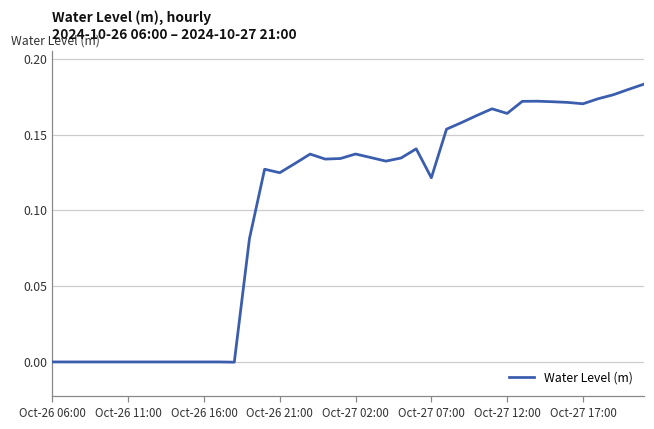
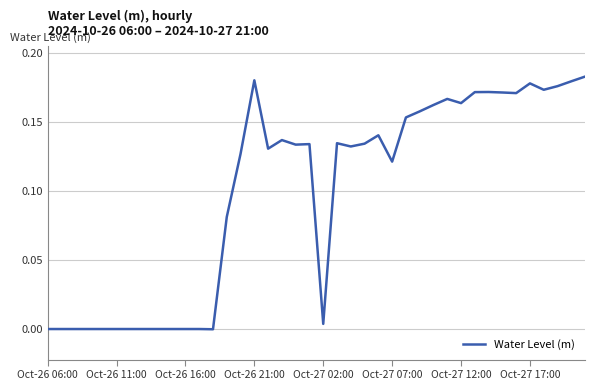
  {
    "Oct-26 06:00": 0.000,
    "Oct-26 11:00": 0.000,
    "Oct-26 16:00": 0.000,
-   "Oct-26 21:00": 0.125,
-   "Oct-27 02:00": 0.137,
+   "Oct-26 21:00": 0.180,
+   "Oct-27 02:00": 0.004,
    "Oct-27 07:00": 0.121,
    "Oct-27 12:00": 0.164,
-   "Oct-27 17:00": 0.170
+   "Oct-27 17:00": 0.178
  }
